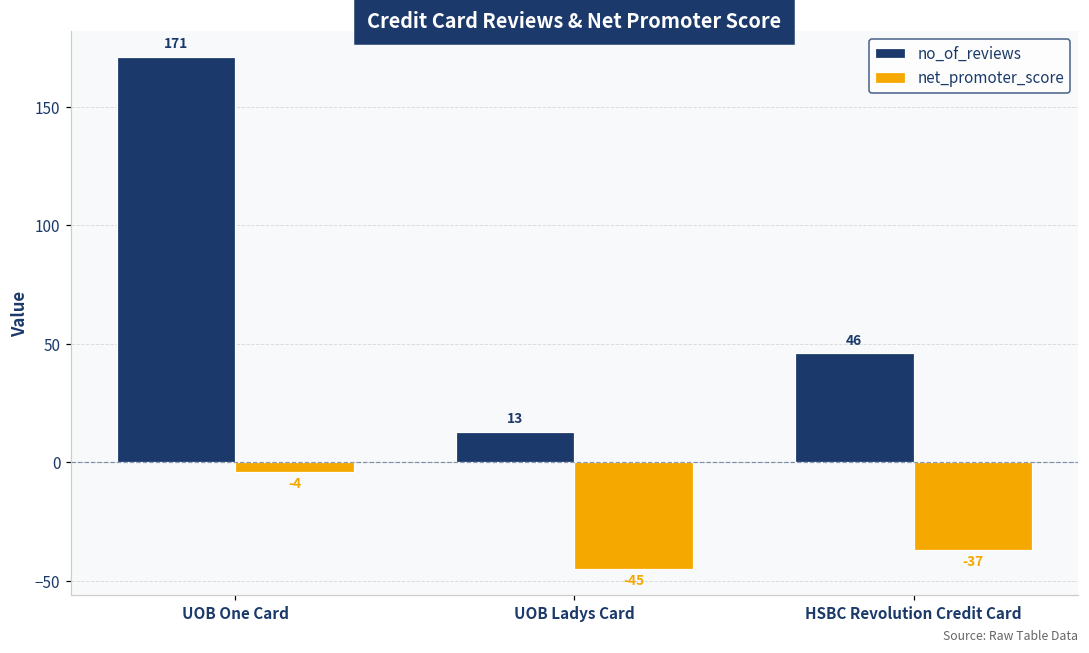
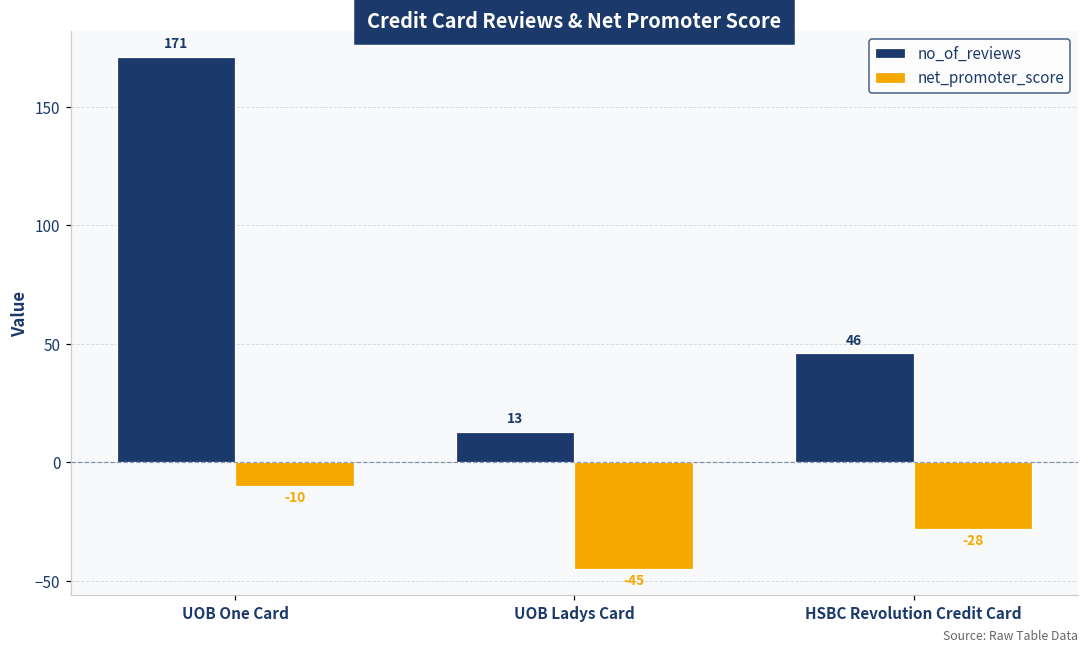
  {
    "no_of_reviews": {
      "UOB One Card": 171,
      "UOB Ladys Card": 13,
      "HSBC Revolution Credit Card": 46
    },
    "net_promoter_score": {
-     "UOB One Card": -4,
+     "UOB One Card": -10,
      "UOB Ladys Card": -45,
-     "HSBC Revolution Credit Card": -37
+     "HSBC Revolution Credit Card": -28
    }
  }
